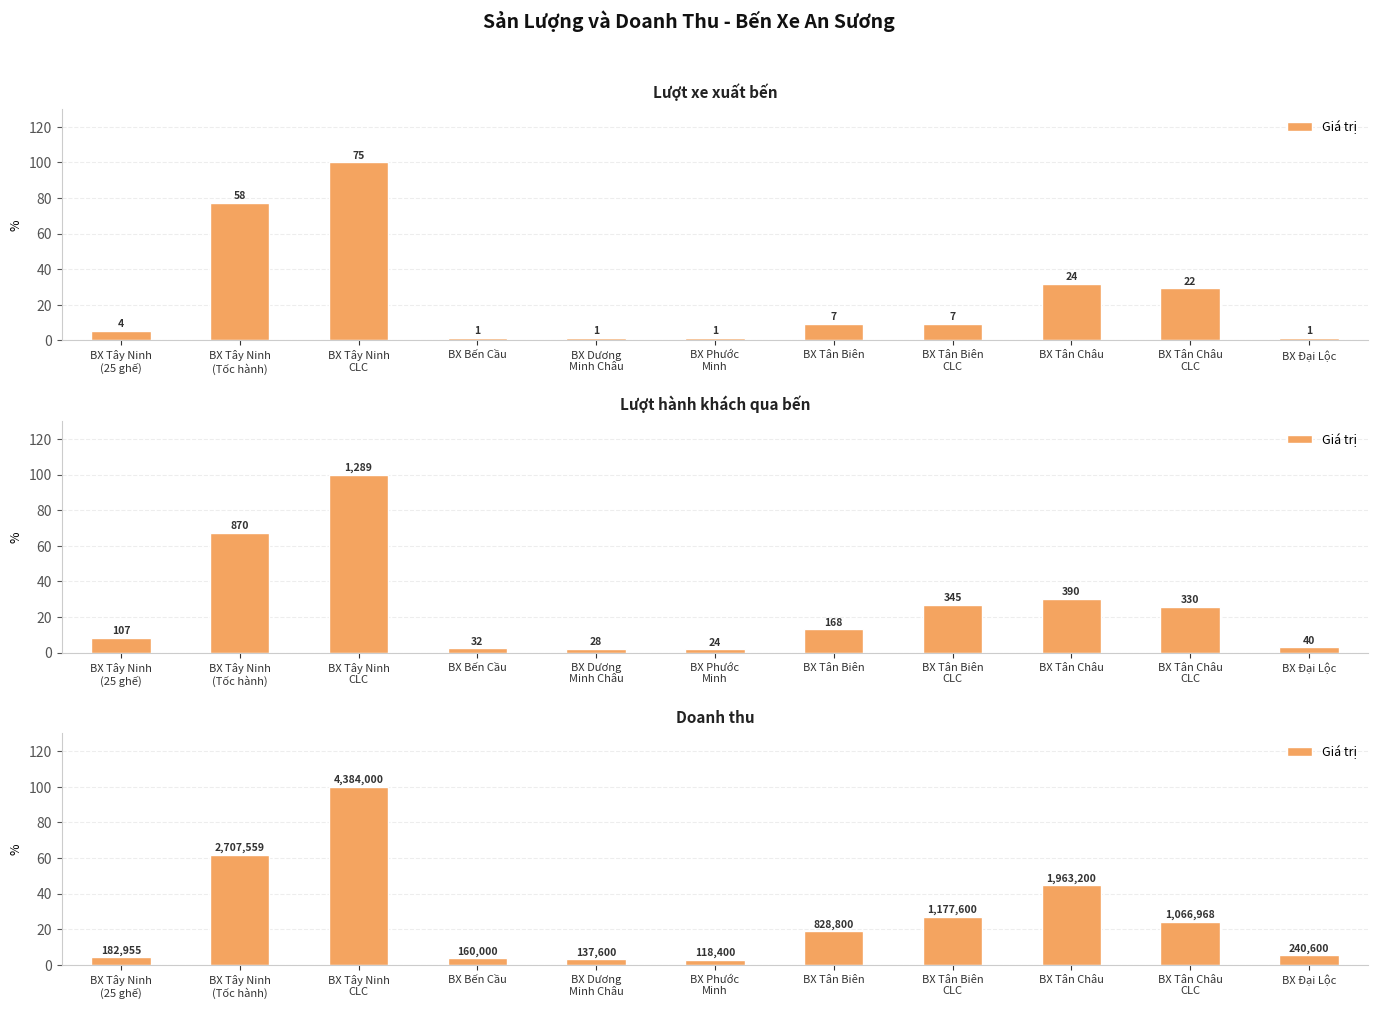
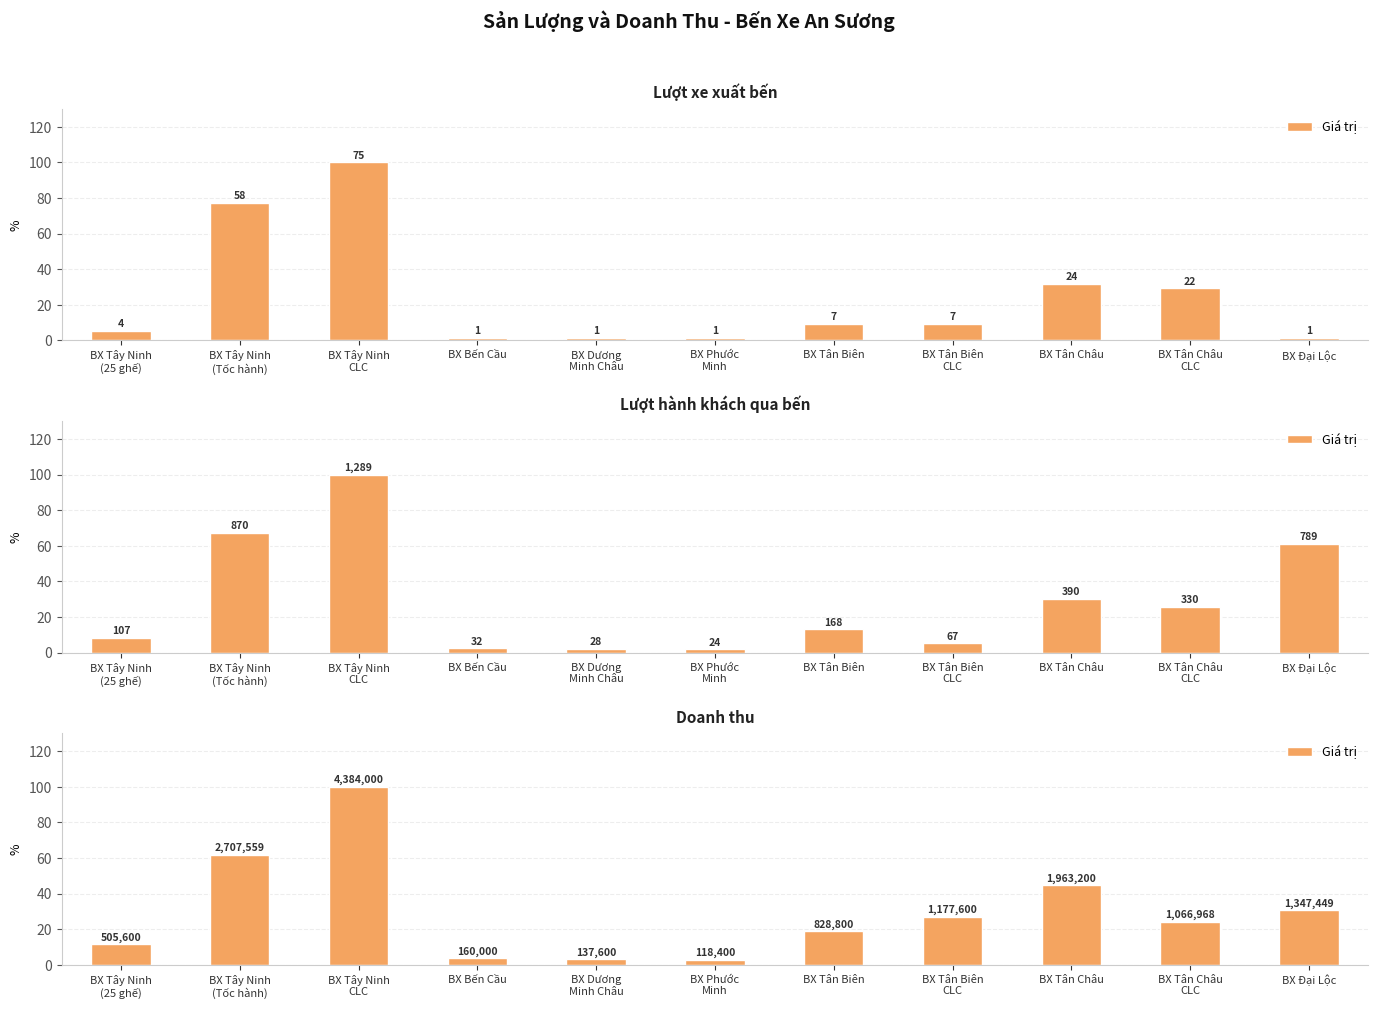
  {
    "Lượt xe xuất bến": {
      "BX Bến Cầu": "1",
      "BX Dương Minh Châu": "1",
      "BX Phước Minh": "1",
      "BX Đại Lộc": "1"
    },
    "Lượt hành khách qua bến": {
-     "BX Tân Biên CLC": "345",
-     "BX Đại Lộc": "40"
+     "BX Tân Biên CLC": "67",
+     "BX Đại Lộc": "789"
    },
    "Doanh thu": {
-     "BX Tây Ninh (25 ghế)": "182,955",
-     "BX Đại Lộc": "240,600"
+     "BX Tây Ninh (25 ghế)": "505,600",
+     "BX Đại Lộc": "1,347,449"
    }
  }
